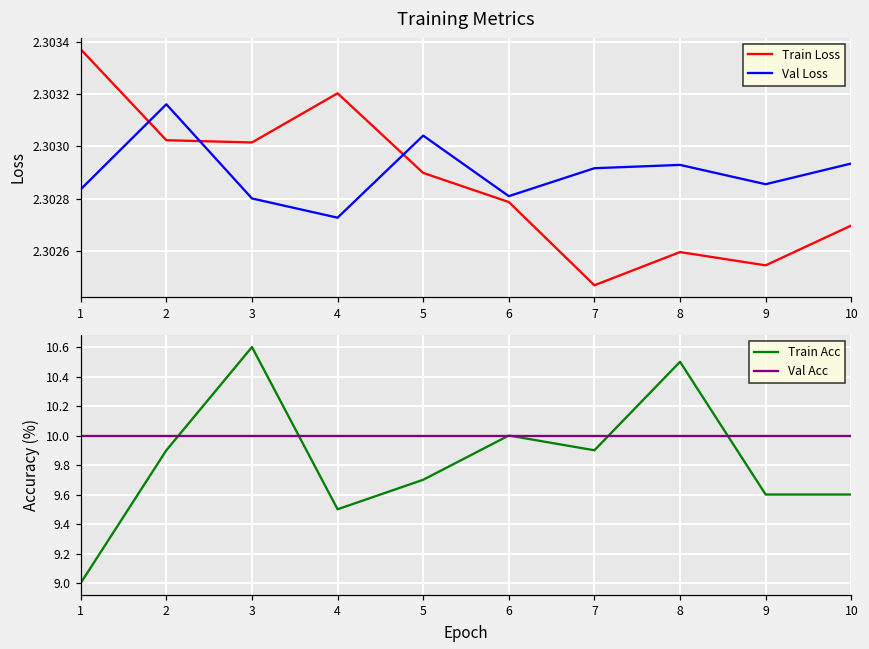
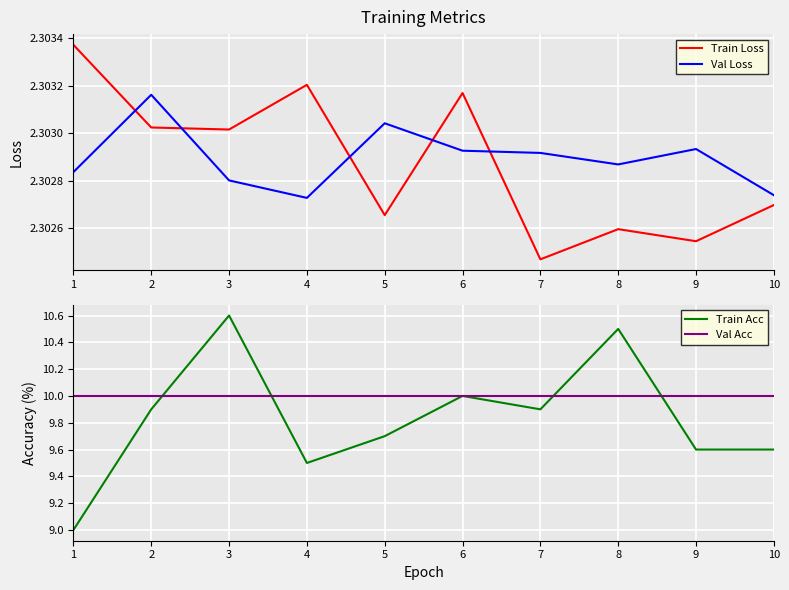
  {
    "Training Metrics": {
      "Train Loss": {
        "1": 2.30337,
        "2": 2.30302,
        "3": 2.30301,
        "4": 2.30320,
-       "5": 2.30290,
-       "6": 2.30279,
+       "5": 2.30265,
+       "6": 2.30317,
        "7": 2.30247,
        "8": 2.30260,
        "9": 2.30254,
        "10": 2.30270
      },
      "Val Loss": {
        "1": 2.30284,
        "2": 2.30316,
        "3": 2.30280,
        "4": 2.30273,
        "5": 2.30304,
-       "6": 2.30281,
+       "6": 2.30293,
        "7": 2.30292,
-       "8": 2.30293,
-       "9": 2.30286,
-       "10": 2.30293
+       "8": 2.30287,
+       "9": 2.30293,
+       "10": 2.30274
      }
    }
  }
